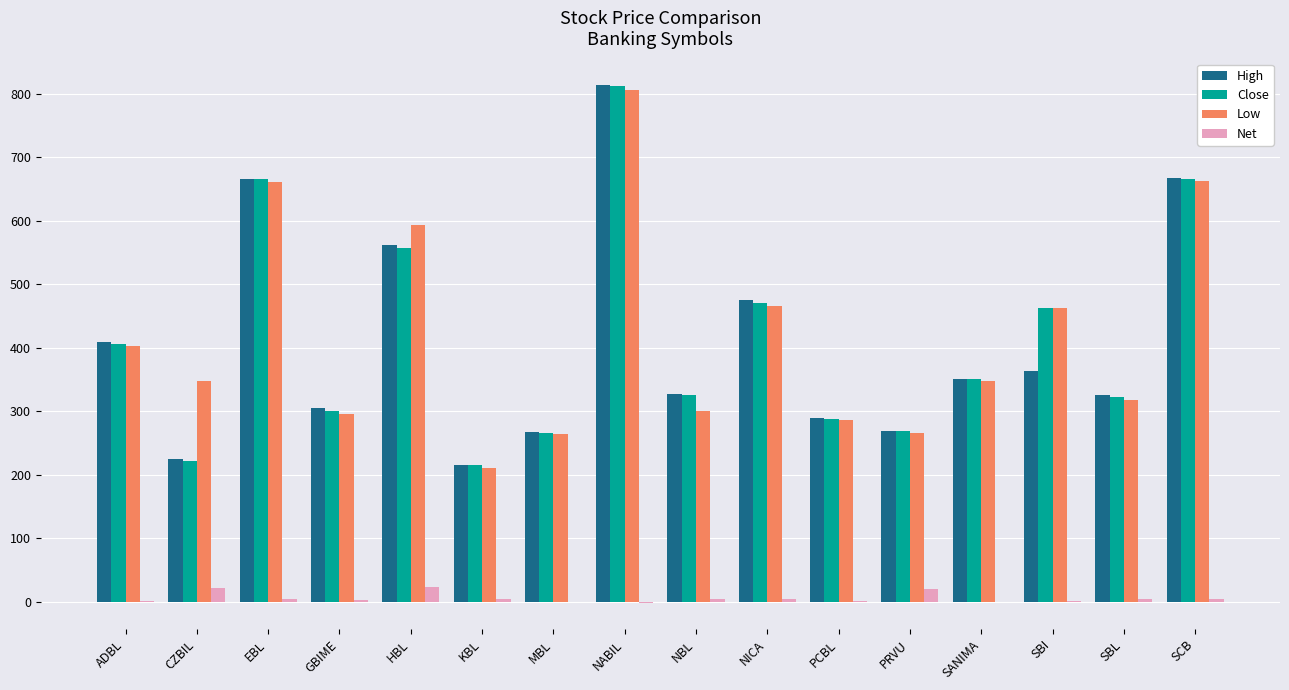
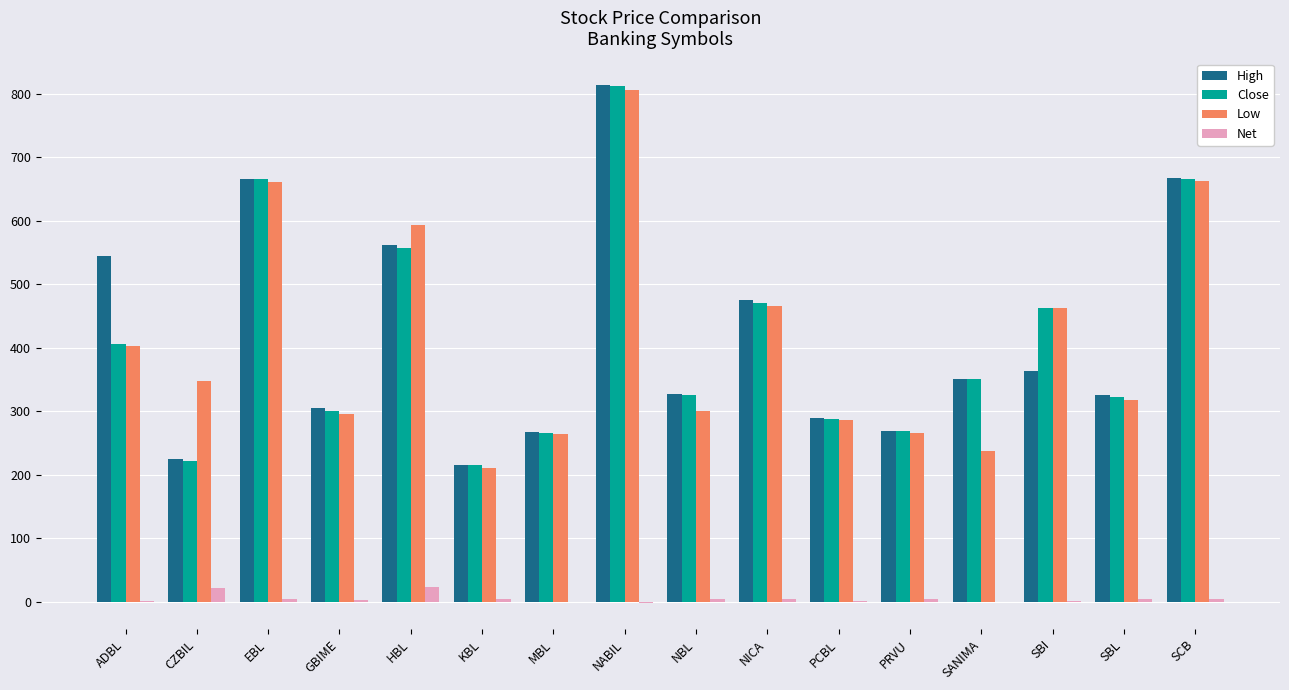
  {
    "High": {
-     "ADBL": 410,
+     "ADBL": 550,
      "CZBIL": 220,
      "EBL": 670,
      "GBIME": 310,
      "HBL": 560,
      "KBL": 220,
      "MBL": 270,
      "NABIL": 810,
      "NBL": 330,
      "NICA": 480,
      "PCBL": 290,
      "PRVU": 270,
      "SANIMA": 350,
      "SBI": 360,
      "SBL": 330,
      "SCB": 670
    },
    "Close": {
      "ADBL": 410,
      "CZBIL": 220,
      "EBL": 670,
      "GBIME": 300,
      "HBL": 560,
      "KBL": 220,
      "MBL": 270,
      "NABIL": 810,
      "NBL": 330,
      "NICA": 470,
      "PCBL": 290,
      "PRVU": 270,
      "SANIMA": 350,
      "SBI": 460,
      "SBL": 320,
      "SCB": 670
    },
    "Low": {
      "ADBL": 400,
      "CZBIL": 350,
      "EBL": 660,
      "GBIME": 300,
      "HBL": 590,
      "KBL": 210,
      "MBL": 260,
      "NABIL": 810,
      "NBL": 300,
      "NICA": 470,
      "PCBL": 290,
      "PRVU": 270,
-     "SANIMA": 350,
+     "SANIMA": 240,
      "SBI": 460,
      "SBL": 320,
      "SCB": 660
    },
    "Net": {
      "CZBIL": 20,
      "EBL": 10,
      "HBL": 20,
      "KBL": 0,
      "NBL": 0,
      "NICA": 10,
-     "PRVU": 20,
+     "PRVU": 0,
      "SANIMA": 0,
      "SBL": 0,
      "SCB": 0
    }
  }
